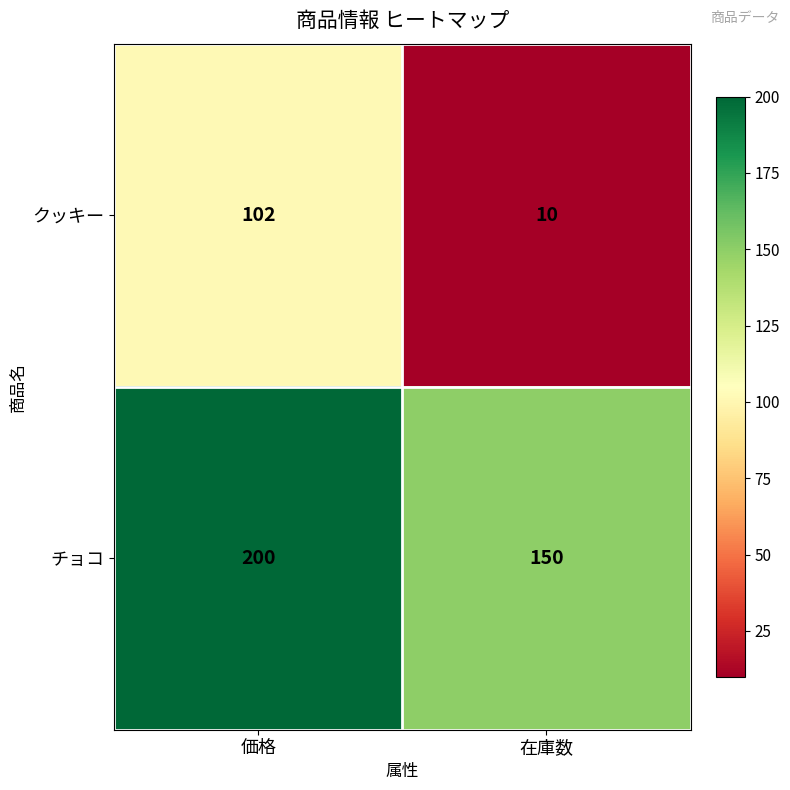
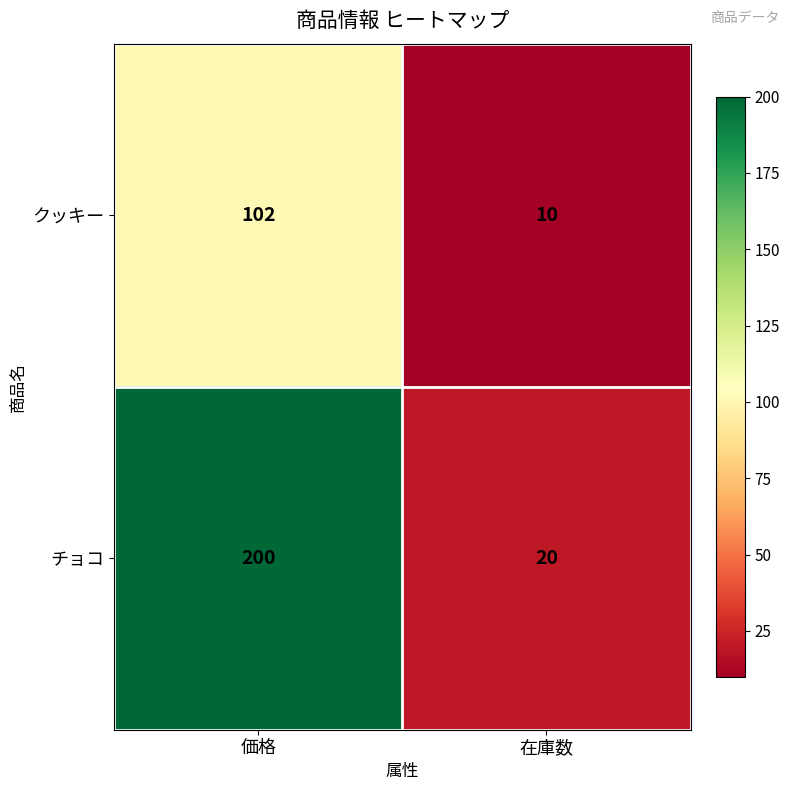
  {
    "クッキー": {
      "価格": 102,
      "在庫数": 10
    },
    "チョコ": {
      "価格": 200,
-     "在庫数": 150
+     "在庫数": 20
    }
  }
